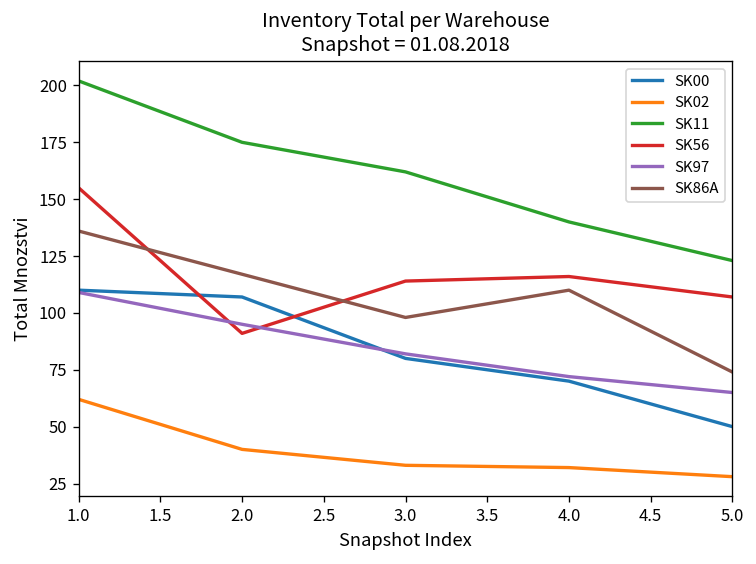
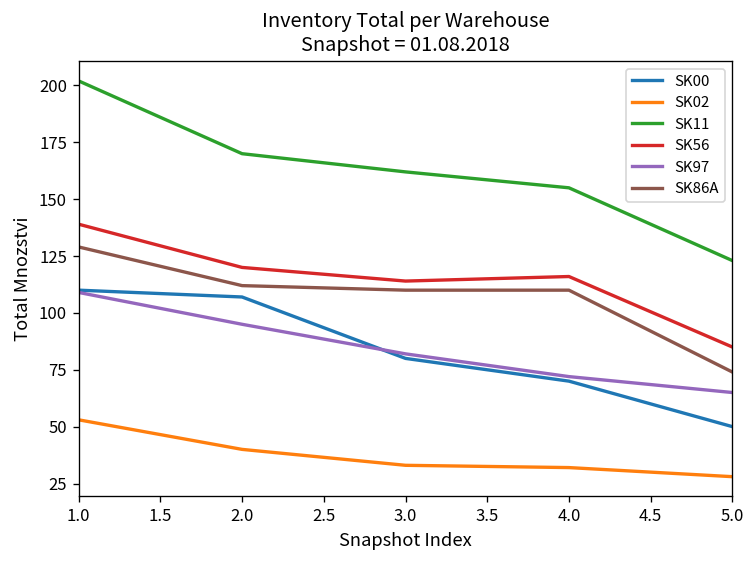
  {
    "SK00": {
      "2.0": 107,
      "3.0": 80,
      "4.0": 70,
      "5.0": 50
    },
    "SK02": {
-     "1.0": 62,
+     "1.0": 53,
      "2.0": 40,
      "3.0": 33,
      "4.0": 32,
      "5.0": 28
    },
    "SK11": {
      "1.0": 202,
-     "2.0": 175,
+     "2.0": 170,
      "3.0": 162,
-     "4.0": 140,
+     "4.0": 155,
      "5.0": 123
    },
    "SK56": {
-     "1.0": 155,
-     "2.0": 91,
+     "1.0": 139,
+     "2.0": 120,
      "3.0": 114,
      "4.0": 116,
-     "5.0": 107
+     "5.0": 85
    },
    "SK97": {
      "2.0": 95,
      "3.0": 82,
      "4.0": 72,
      "5.0": 65
    },
    "SK86A": {
-     "1.0": 136,
-     "2.0": 117,
-     "3.0": 98,
+     "1.0": 129,
+     "2.0": 112,
+     "3.0": 110,
      "4.0": 110,
      "5.0": 74
    }
  }
